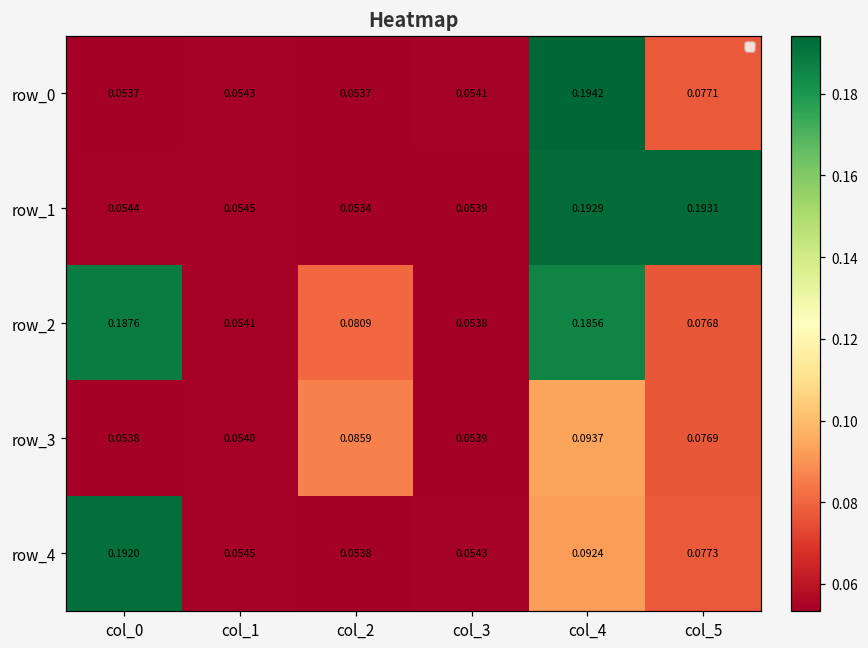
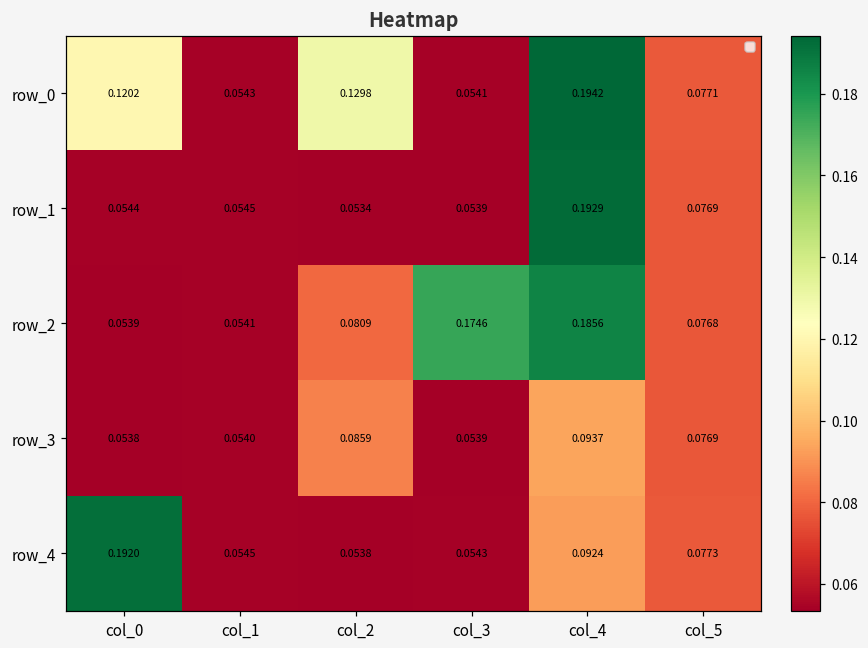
  {
    "row_0": {
-     "col_0": 0.0537,
+     "col_0": 0.1202,
      "col_1": 0.0543,
-     "col_2": 0.0537,
+     "col_2": 0.1298,
      "col_3": 0.0541,
      "col_4": 0.1942,
      "col_5": 0.0771
    },
    "row_1": {
      "col_0": 0.0544,
      "col_1": 0.0545,
      "col_2": 0.0534,
      "col_3": 0.0539,
      "col_4": 0.1929,
-     "col_5": 0.1931
+     "col_5": 0.0769
    },
    "row_2": {
-     "col_0": 0.1876,
+     "col_0": 0.0539,
      "col_1": 0.0541,
      "col_2": 0.0809,
-     "col_3": 0.0538,
+     "col_3": 0.1746,
      "col_4": 0.1856,
      "col_5": 0.0768
    },
    "row_3": {
      "col_0": 0.0538,
      "col_1": 0.0540,
      "col_2": 0.0859,
      "col_3": 0.0539,
      "col_4": 0.0937,
      "col_5": 0.0769
    },
    "row_4": {
      "col_0": 0.1920,
      "col_1": 0.0545,
      "col_2": 0.0538,
      "col_3": 0.0543,
      "col_4": 0.0924,
      "col_5": 0.0773
    }
  }
